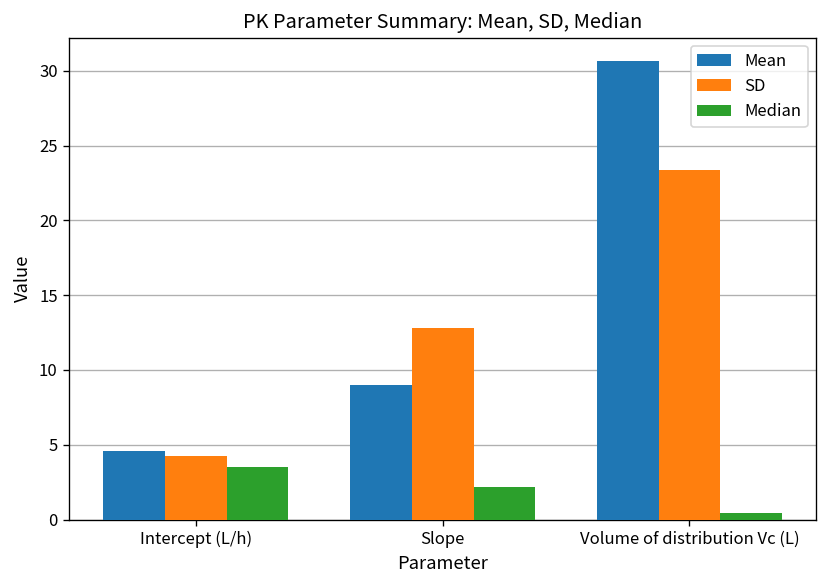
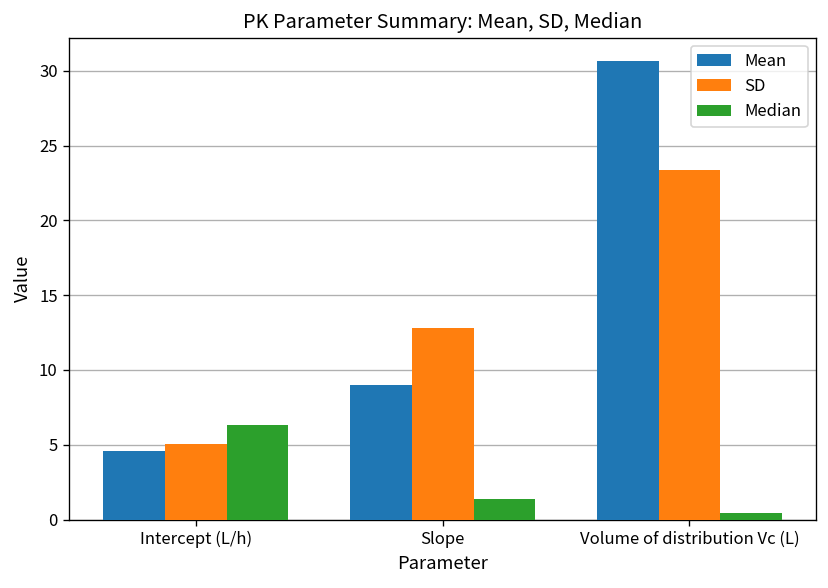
  {
    "Mean": {
      "Intercept (L/h)": 4.6,
      "Slope": 9.0,
      "Volume of distribution Vc (L)": 30.7
    },
    "SD": {
-     "Intercept (L/h)": 4.3,
+     "Intercept (L/h)": 5.0,
      "Slope": 12.8,
      "Volume of distribution Vc (L)": 23.3
    },
    "Median": {
-     "Intercept (L/h)": 3.5,
-     "Slope": 2.2,
+     "Intercept (L/h)": 6.3,
+     "Slope": 1.4,
      "Volume of distribution Vc (L)": 0.4
    }
  }
